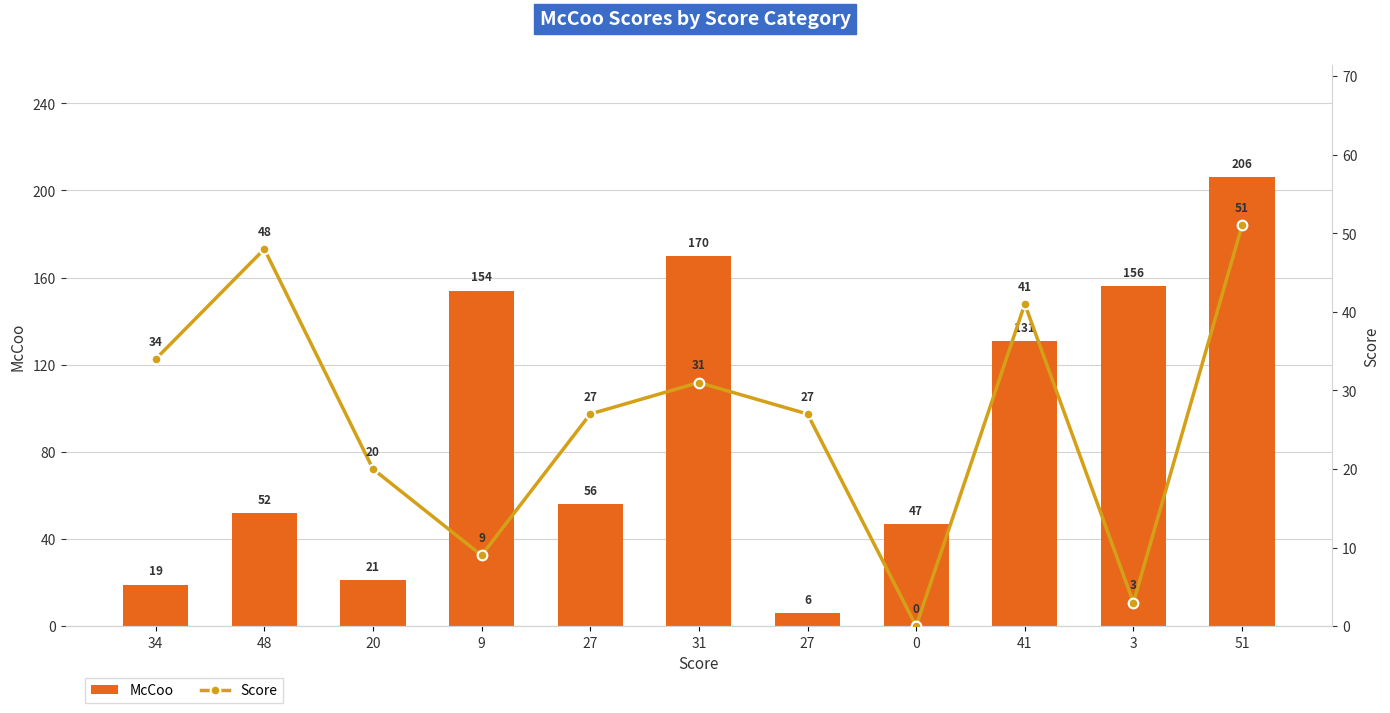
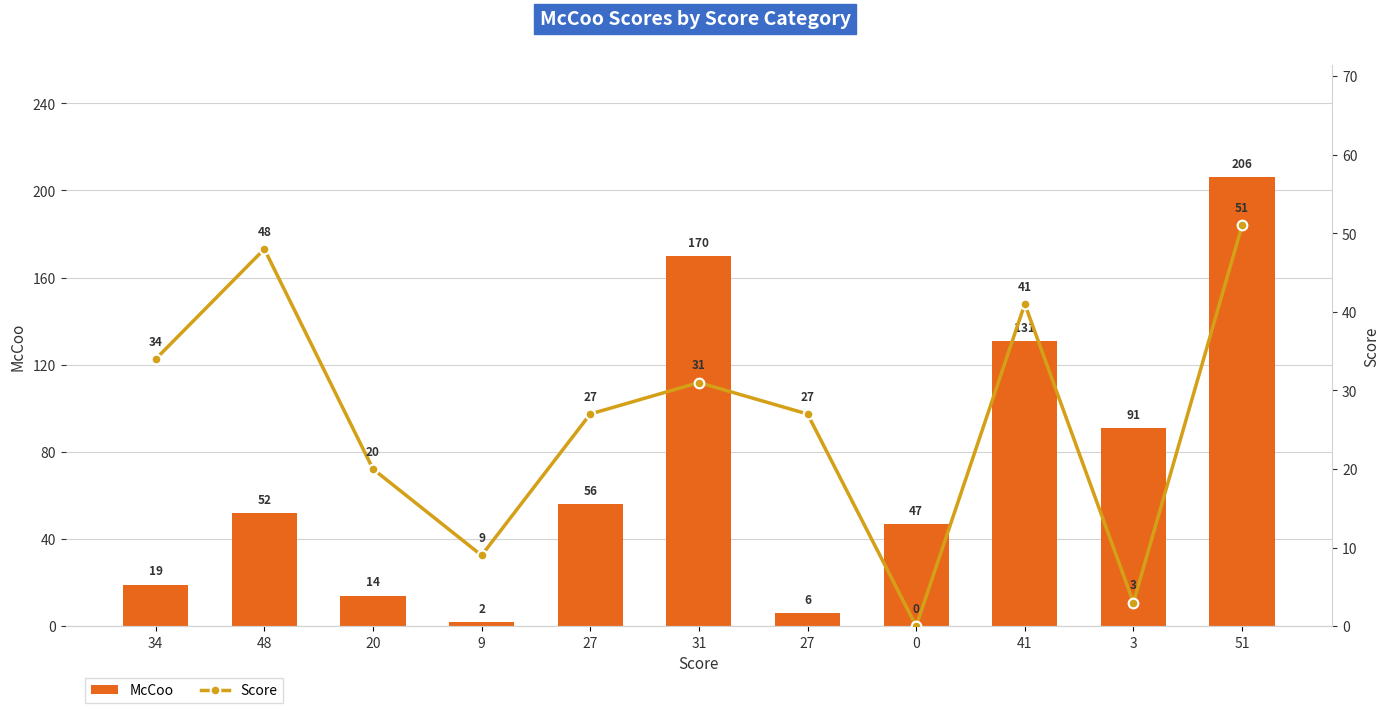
  {
    "McCoo": {
      "34": 19,
      "48": 52,
-     "20": 21,
-     "9": 154,
+     "20": 14,
+     "9": 2,
      "31": 170,
      "0": 47,
      "41": 131,
-     "3": 156,
+     "3": 91,
      "51": 206
    },
    "Score": {
      "34": 34,
      "48": 48,
      "20": 20,
      "9": 9,
      "31": 31,
      "0": 0,
      "41": 41,
      "3": 3,
      "51": 51
    }
  }
